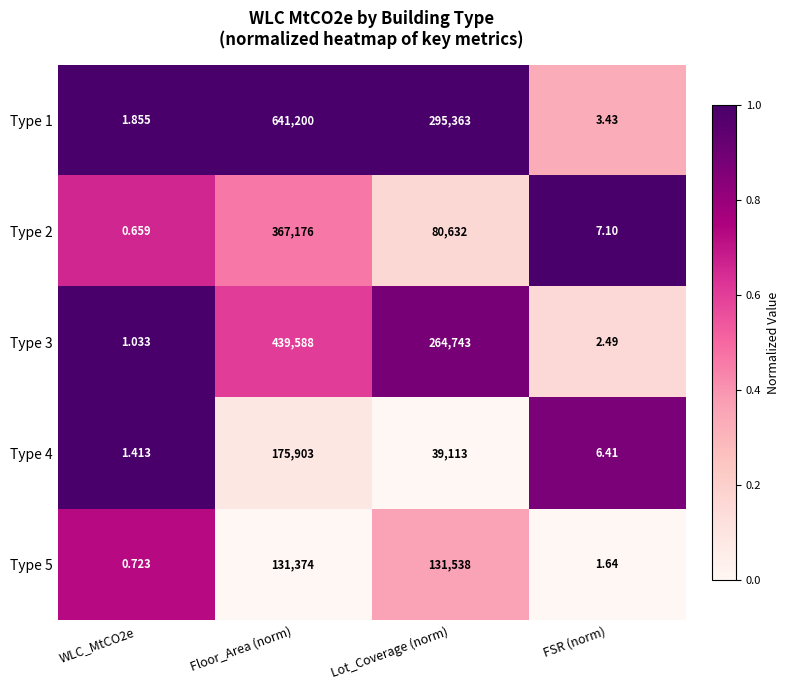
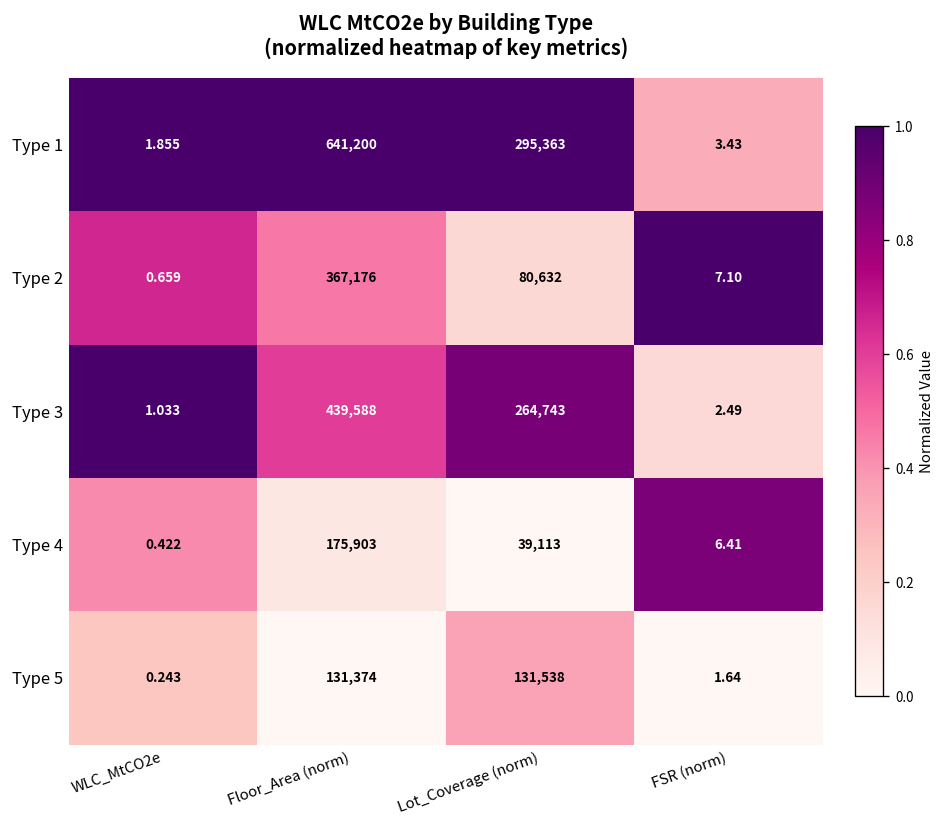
  {
    "Type 1": {
      "WLC_MtCO2e": "1.855",
      "Floor_Area (norm)": "641,200",
      "Lot_Coverage (norm)": "295,363",
      "FSR (norm)": "3.43"
    },
    "Type 2": {
      "WLC_MtCO2e": "0.659",
      "Floor_Area (norm)": "367,176",
      "Lot_Coverage (norm)": "80,632",
      "FSR (norm)": "7.10"
    },
    "Type 3": {
      "WLC_MtCO2e": "1.033",
      "Floor_Area (norm)": "439,588",
      "Lot_Coverage (norm)": "264,743",
      "FSR (norm)": "2.49"
    },
    "Type 4": {
-     "WLC_MtCO2e": "1.413",
+     "WLC_MtCO2e": "0.422",
      "Floor_Area (norm)": "175,903",
      "Lot_Coverage (norm)": "39,113",
      "FSR (norm)": "6.41"
    },
    "Type 5": {
-     "WLC_MtCO2e": "0.723",
+     "WLC_MtCO2e": "0.243",
      "Floor_Area (norm)": "131,374",
      "Lot_Coverage (norm)": "131,538",
      "FSR (norm)": "1.64"
    }
  }
